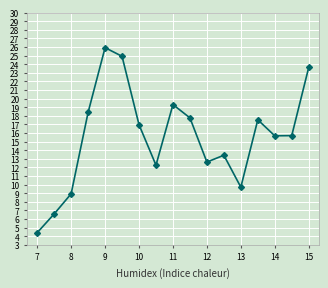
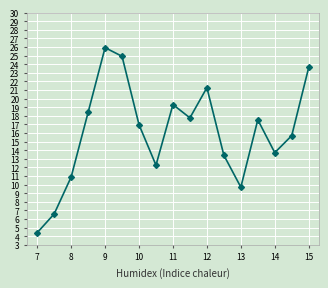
  {
    "7": 4,
-   "8": 9,
+   "8": 11,
    "9": 26,
    "10": 17,
    "11": 19,
-   "12": 13,
+   "12": 21,
    "13": 10,
-   "14": 16,
+   "14": 14,
    "15": 24
  }
